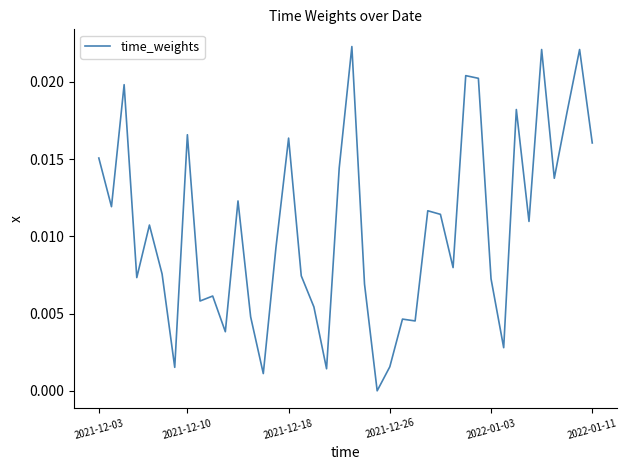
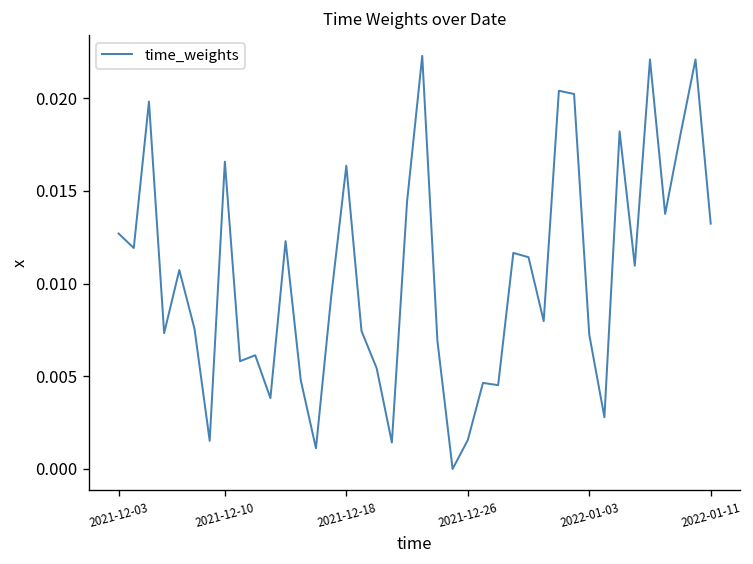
  {
-   "2021-12-03": 0.0151,
+   "2021-12-03": 0.0127,
    "2021-12-10": 0.0166,
    "2021-12-18": 0.0164,
    "2021-12-26": 0.0016,
    "2022-01-03": 0.0073,
-   "2022-01-11": 0.0160
+   "2022-01-11": 0.0132
  }
